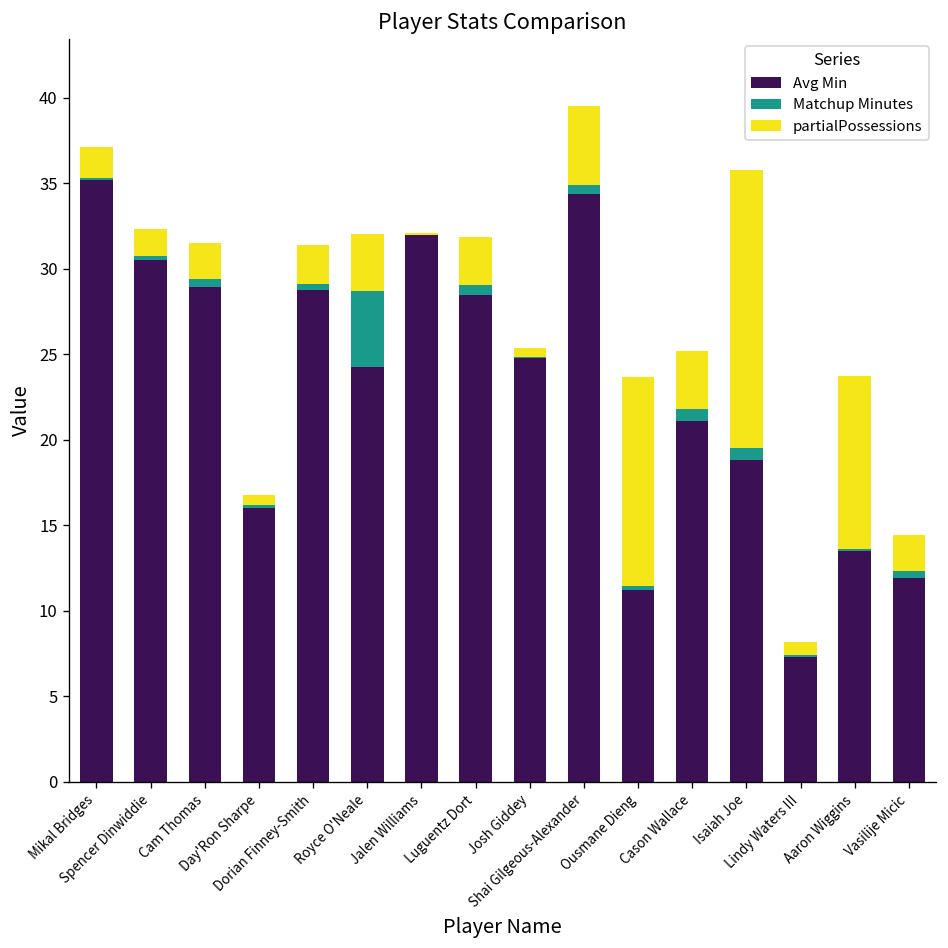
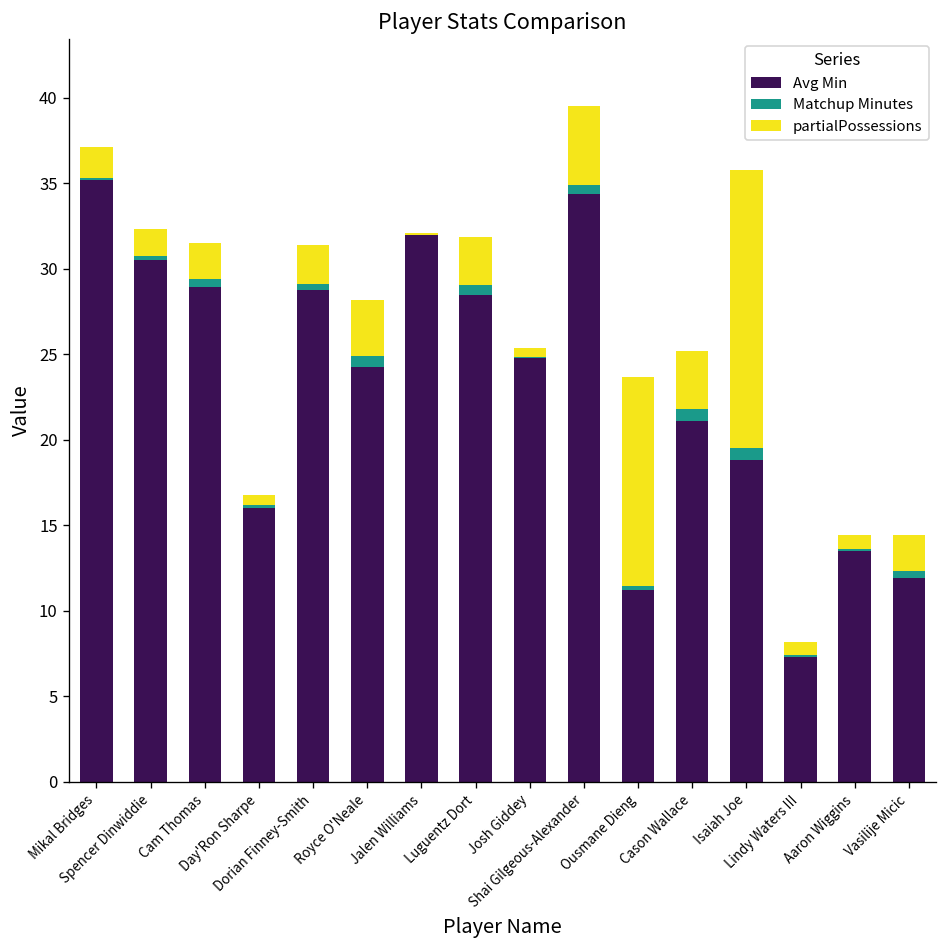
  {
    "Avg Min": {
      "Mikal Bridges": 35.2,
      "Spencer Dinwiddie": 30.5,
      "Cam Thomas": 28.9,
      "Day'Ron Sharpe": 16.0,
      "Dorian Finney-Smith": 28.8,
      "Royce O'Neale": 24.3,
      "Jalen Williams": 32.0,
      "Luguentz Dort": 28.5,
      "Josh Giddey": 24.8,
      "Shai Gilgeous-Alexander": 34.4,
      "Ousmane Dieng": 11.2,
      "Cason Wallace": 21.1,
      "Isaiah Joe": 18.8,
      "Lindy Waters III": 7.3,
      "Aaron Wiggins": 13.5,
      "Vasilije Micic": 11.9
    },
    "Matchup Minutes": {
      "Spencer Dinwiddie": 0.2,
      "Cam Thomas": 0.5,
      "Dorian Finney-Smith": 0.3,
-     "Royce O'Neale": 4.5,
+     "Royce O'Neale": 0.6,
      "Luguentz Dort": 0.6,
      "Shai Gilgeous-Alexander": 0.5,
      "Ousmane Dieng": 0.3,
      "Cason Wallace": 0.7,
      "Isaiah Joe": 0.7,
      "Vasilije Micic": 0.4
    },
    "partialPossessions": {
      "Mikal Bridges": 1.8,
      "Spencer Dinwiddie": 1.6,
      "Cam Thomas": 2.1,
      "Day'Ron Sharpe": 0.6,
      "Dorian Finney-Smith": 2.3,
      "Royce O'Neale": 3.3,
      "Luguentz Dort": 2.8,
      "Josh Giddey": 0.5,
      "Shai Gilgeous-Alexander": 4.6,
      "Ousmane Dieng": 12.2,
      "Cason Wallace": 3.4,
      "Isaiah Joe": 16.3,
      "Lindy Waters III": 0.8,
-     "Aaron Wiggins": 10.1,
+     "Aaron Wiggins": 0.8,
      "Vasilije Micic": 2.1
    }
  }
